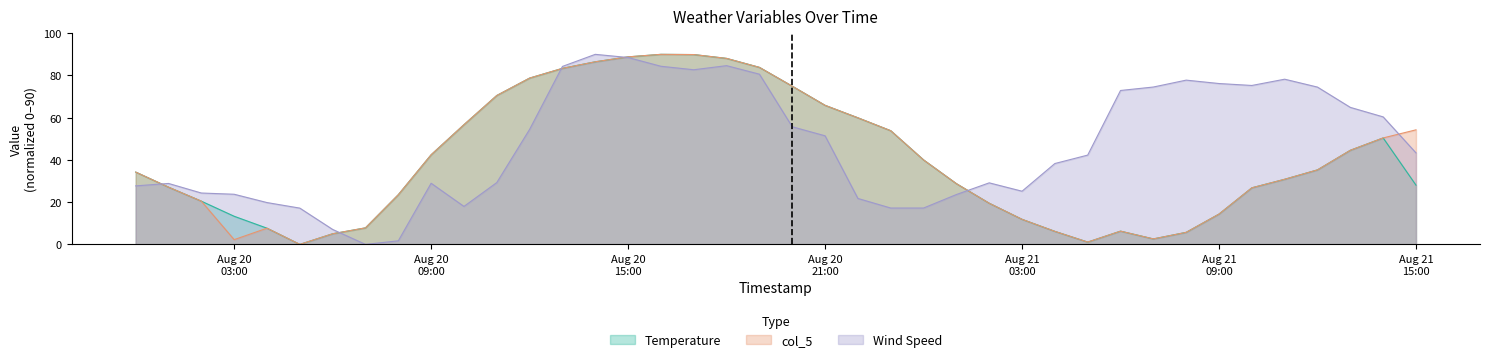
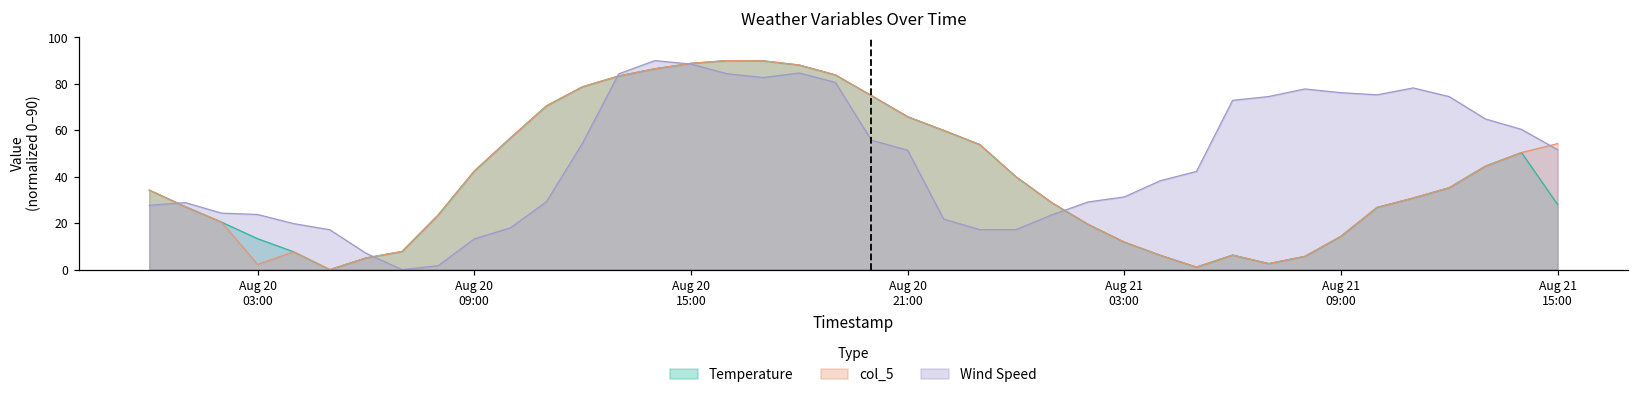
  {
    "Temperature": {
      "Aug 20 03:00": 13,
      "Aug 21 15:00": 28
    },
    "col_5": {
      "Aug 20 03:00": 2,
      "Aug 21 15:00": 54
    },
    "Wind Speed": {
      "Aug 20 03:00": 24,
-     "Aug 20 09:00": 29,
+     "Aug 20 09:00": 13,
      "Aug 20 21:00": 51,
-     "Aug 21 03:00": 25,
+     "Aug 21 03:00": 31,
      "Aug 21 09:00": 76,
-     "Aug 21 15:00": 43
+     "Aug 21 15:00": 52
    }
  }
